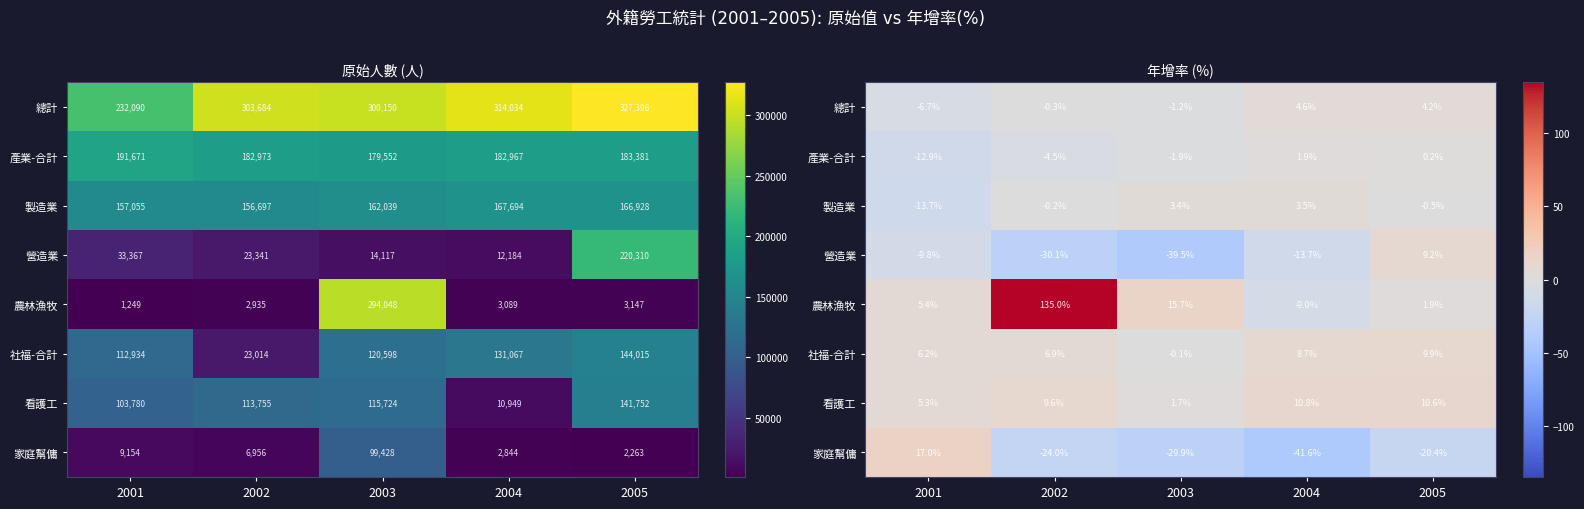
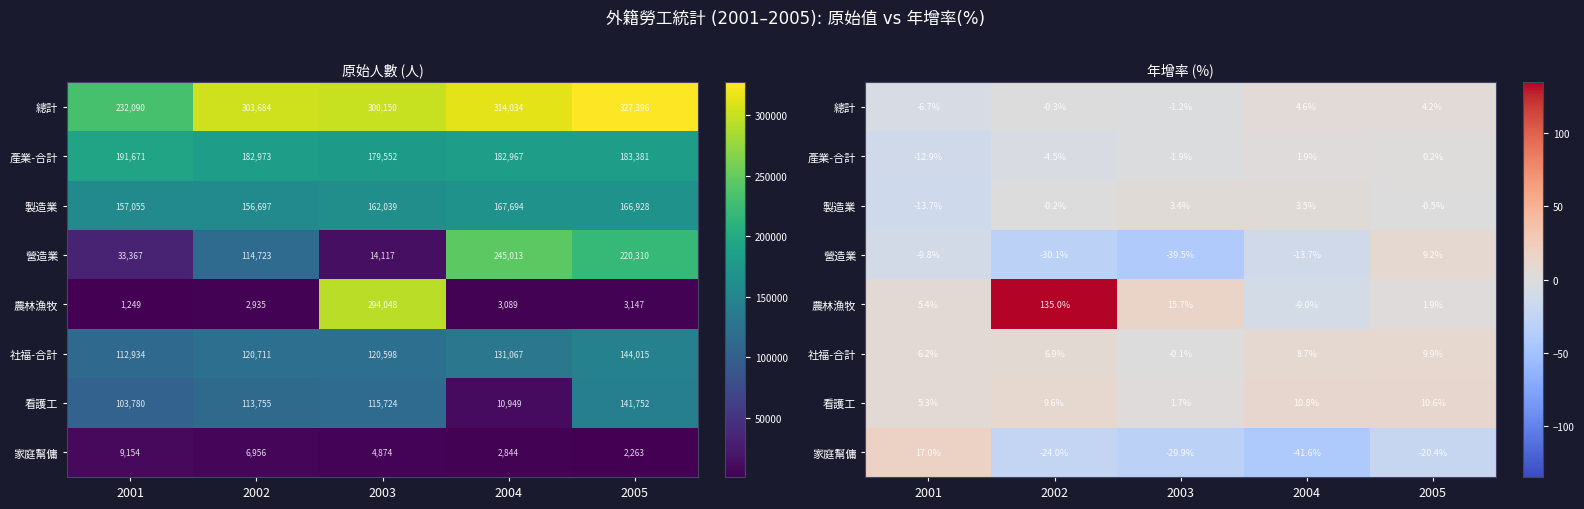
  {
    "原始人數 (人)": {
      "總計": {
        "2001": "232,090",
        "2002": "303,684",
        "2003": "300,150",
        "2004": "314,034",
        "2005": "327,396"
      },
      "產業-合計": {
        "2001": "191,671",
        "2002": "182,973",
        "2003": "179,552",
        "2004": "182,967",
        "2005": "183,381"
      },
      "製造業": {
        "2001": "157,055",
        "2002": "156,697",
        "2003": "162,039",
        "2004": "167,694",
        "2005": "166,928"
      },
      "營造業": {
        "2001": "33,367",
-       "2002": "23,341",
+       "2002": "114,723",
        "2003": "14,117",
-       "2004": "12,184",
+       "2004": "245,013",
        "2005": "220,310"
      },
      "農林漁牧": {
        "2001": "1,249",
        "2002": "2,935",
        "2003": "294,048",
        "2004": "3,089",
        "2005": "3,147"
      },
      "社福-合計": {
        "2001": "112,934",
-       "2002": "23,014",
+       "2002": "120,711",
        "2003": "120,598",
        "2004": "131,067",
        "2005": "144,015"
      },
      "看護工": {
        "2001": "103,780",
        "2002": "113,755",
        "2003": "115,724",
        "2004": "10,949",
        "2005": "141,752"
      },
      "家庭幫傭": {
        "2001": "9,154",
        "2002": "6,956",
-       "2003": "99,428",
+       "2003": "4,874",
        "2004": "2,844",
        "2005": "2,263"
      }
    },
    "年增率 (%)": {
      "產業-合計": {
        "2001": "-12.9%"
      },
      "製造業": {
        "2001": "-13.7%"
      },
      "營造業": {
        "2002": "-30.1%",
        "2003": "-39.5%",
        "2004": "-13.7%"
      },
      "農林漁牧": {
        "2002": "135.0%",
        "2003": "15.7%"
      },
      "社福-合計": {
        "2005": "9.9%"
      },
      "看護工": {
        "2004": "10.8%",
        "2005": "10.6%"
      },
      "家庭幫傭": {
        "2001": "17.0%",
        "2002": "-24.0%",
        "2003": "-29.9%",
        "2004": "-41.6%",
        "2005": "-20.4%"
      }
    }
  }
